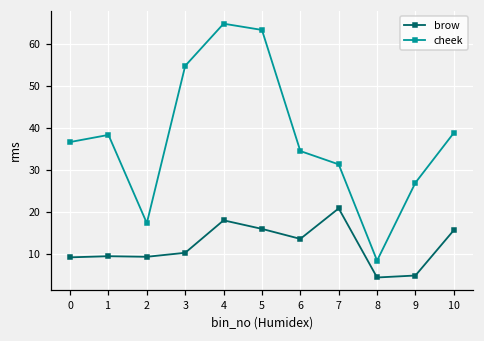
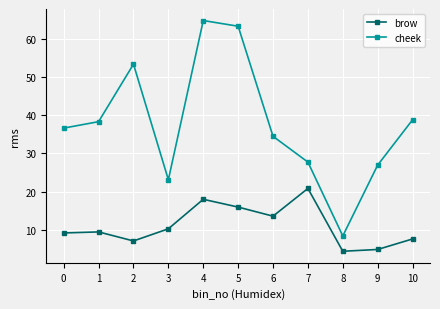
  {
    "brow": {
      "0": 9,
      "1": 9,
-     "2": 9,
+     "2": 7,
      "3": 10,
      "4": 18,
      "5": 16,
      "6": 14,
      "7": 21,
      "8": 4,
      "9": 5,
-     "10": 16
+     "10": 8
    },
    "cheek": {
      "0": 37,
      "1": 38,
-     "2": 17,
-     "3": 55,
+     "2": 53,
+     "3": 23,
      "4": 65,
      "5": 63,
      "6": 34,
-     "7": 31,
+     "7": 28,
      "8": 8,
      "9": 27,
      "10": 39
    }
  }
